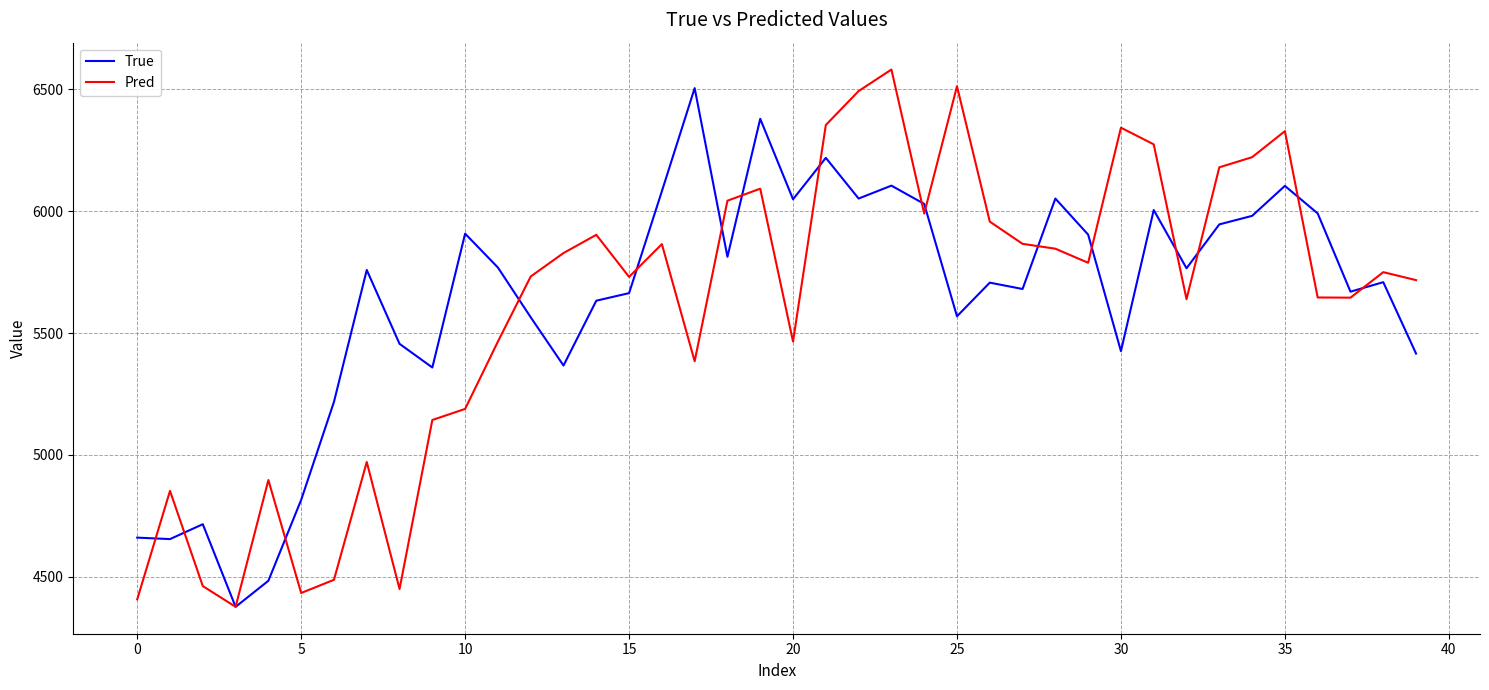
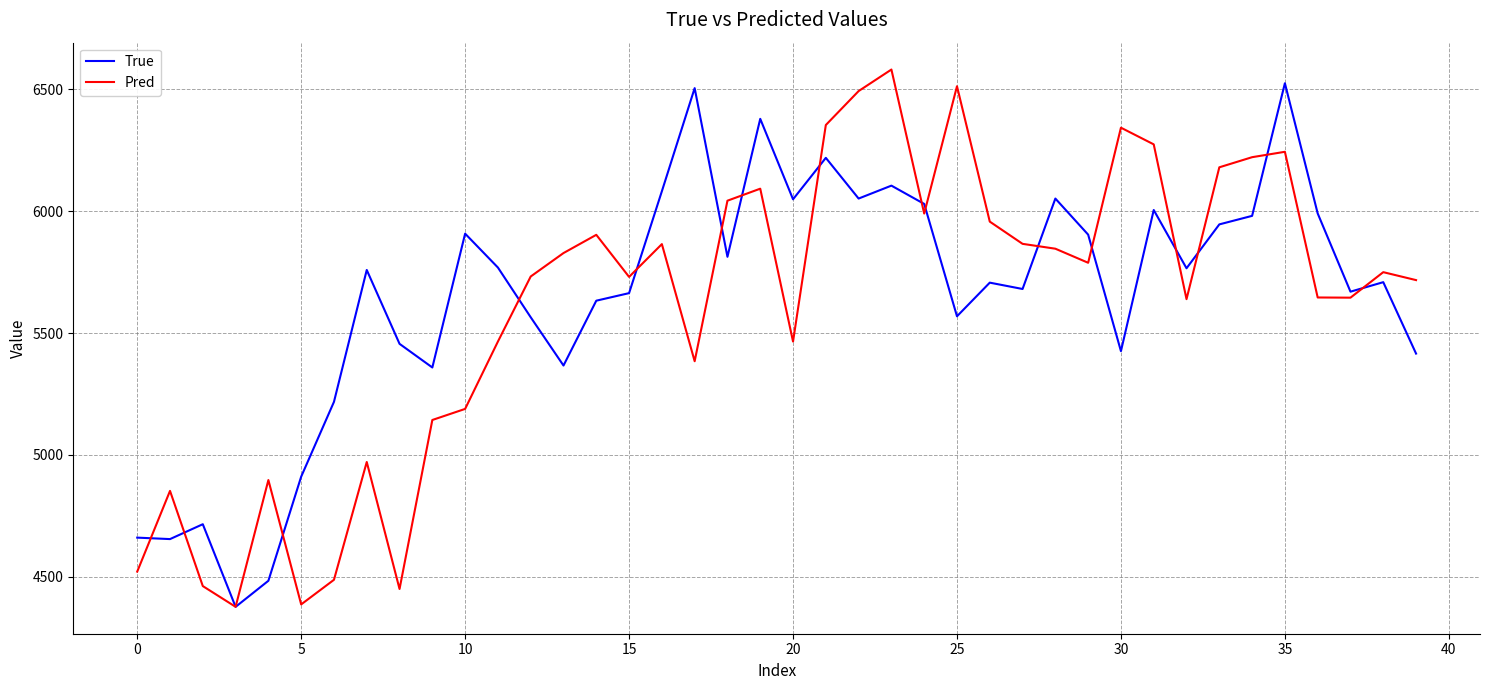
  {
    "True": {
      "0": 4660,
-     "5": 4820,
+     "5": 4910,
      "10": 5910,
      "15": 5660,
      "20": 6050,
      "25": 5570,
      "30": 5430,
-     "35": 6100
+     "35": 6530
    },
    "Pred": {
-     "0": 4410,
-     "5": 4430,
+     "0": 4520,
+     "5": 4390,
      "10": 5190,
      "15": 5730,
      "20": 5470,
      "25": 6510,
      "30": 6340,
-     "35": 6330
+     "35": 6240
    }
  }
